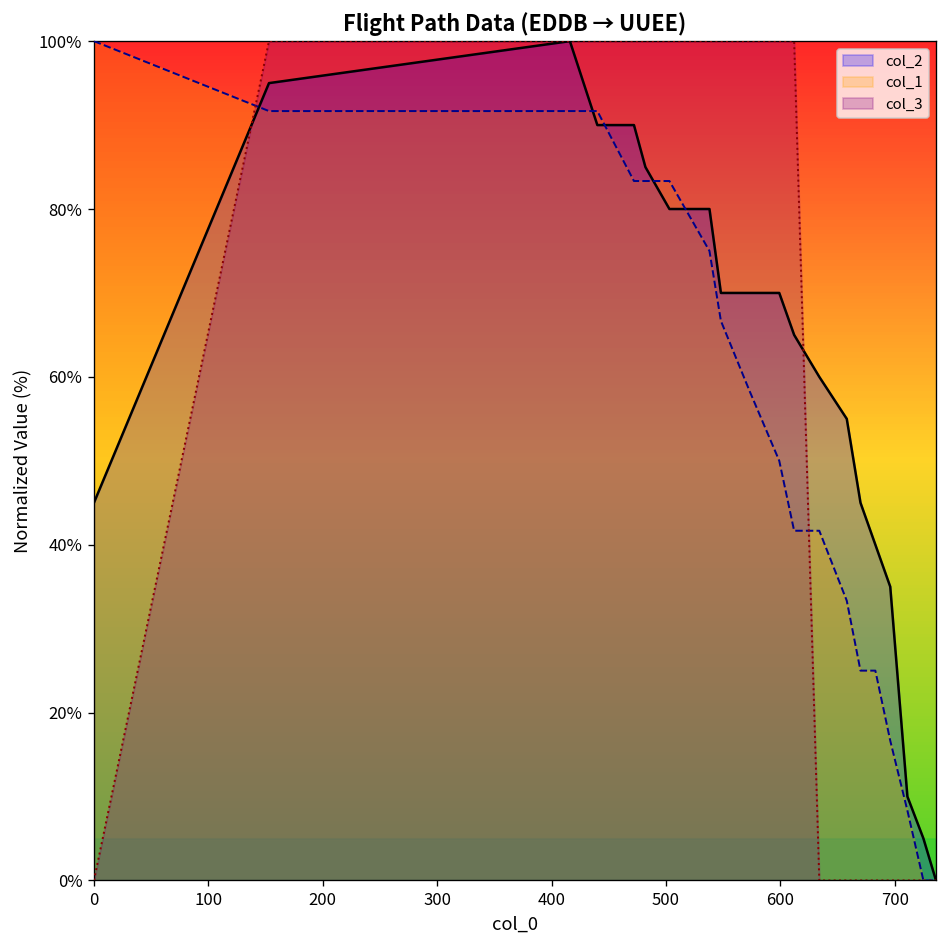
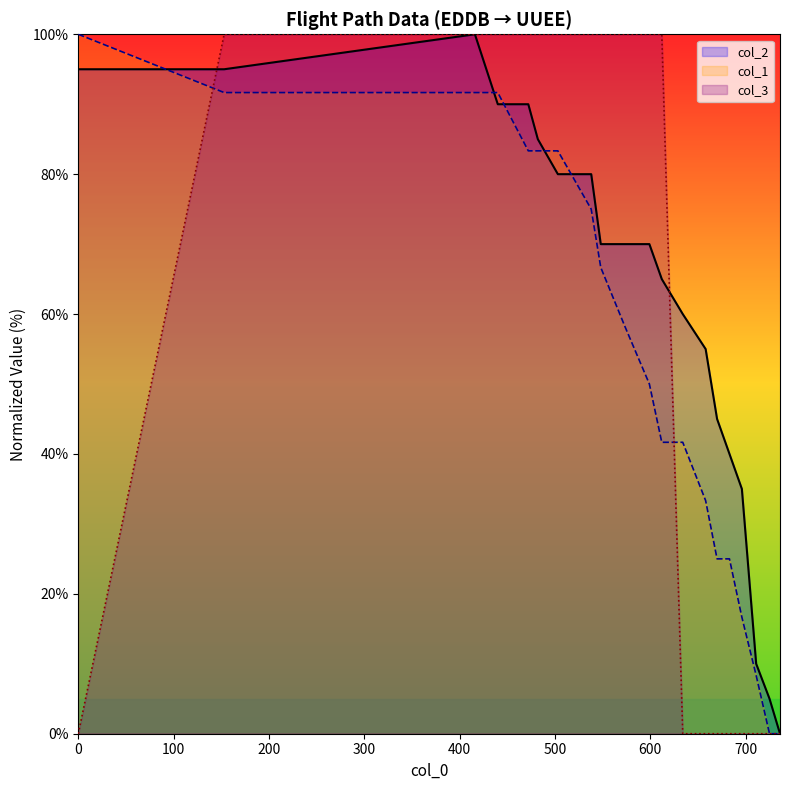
  {
    "col_2": {
-     "0": "45%"
+     "0": "95%"
    },
    "col_1": {
      "0": "100%"
    }
  }
